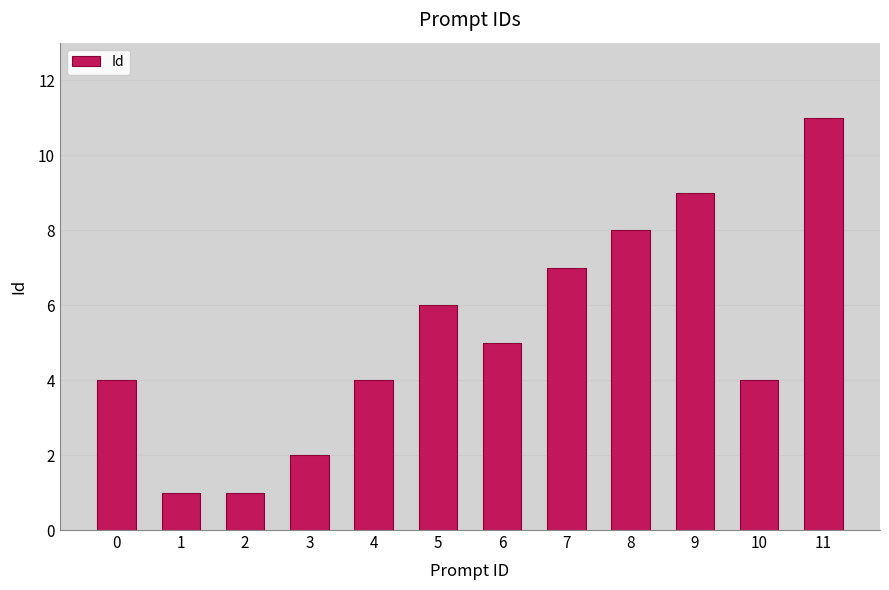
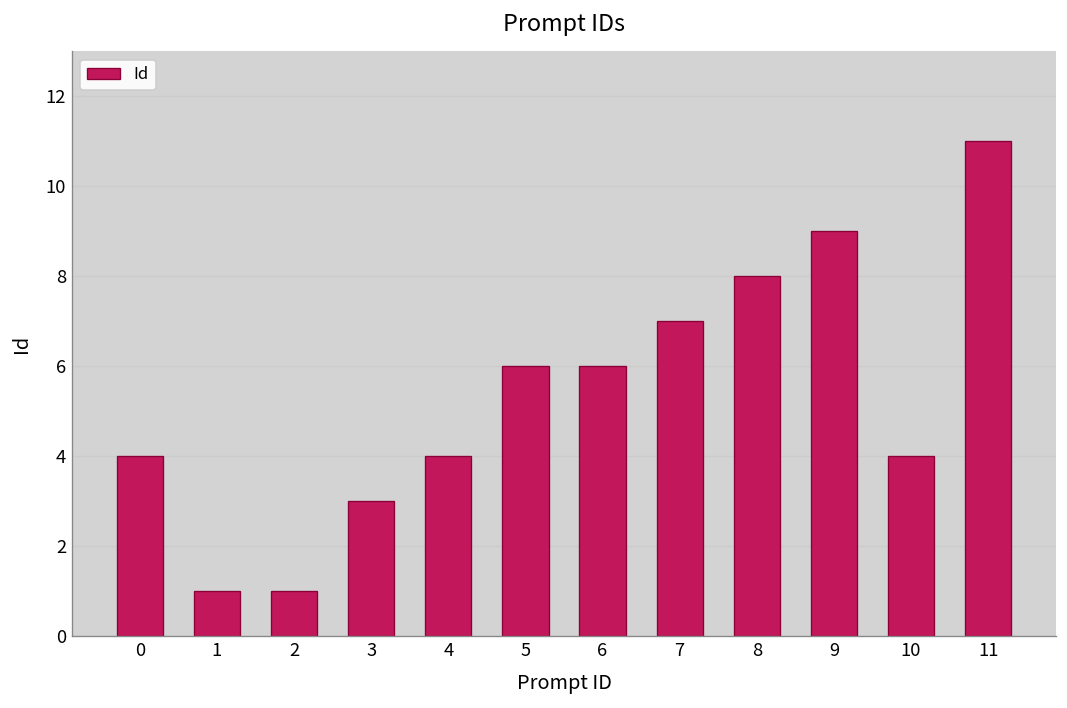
  {
    "0": 4,
    "1": 1,
    "2": 1,
-   "3": 2,
+   "3": 3,
    "4": 4,
    "5": 6,
-   "6": 5,
+   "6": 6,
    "7": 7,
    "8": 8,
    "9": 9,
    "10": 4,
    "11": 11
  }
